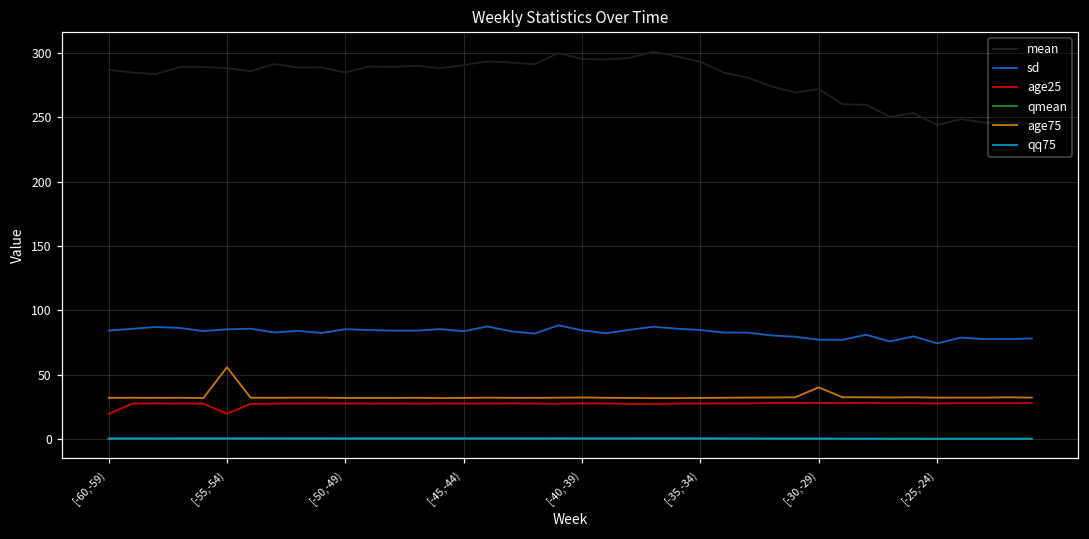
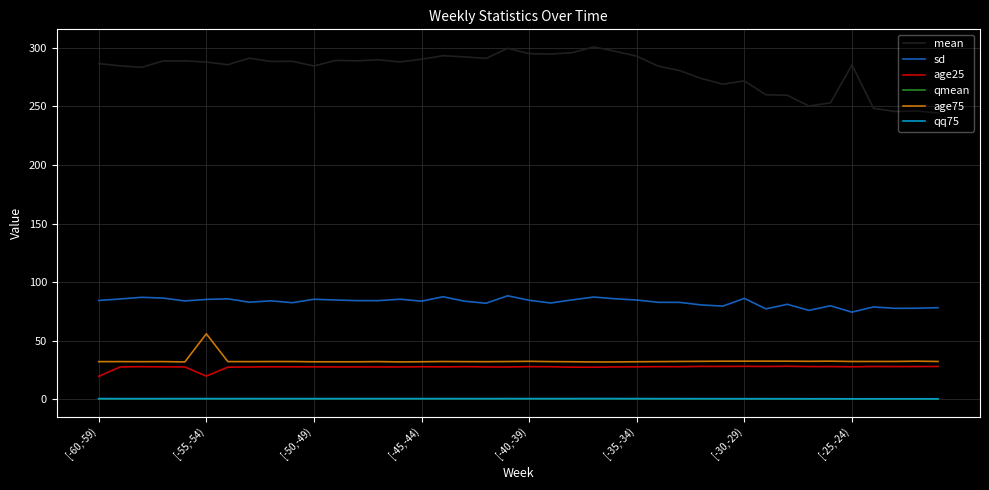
  {
    "mean": {
      "[-60,-59)": 287,
      "[-55,-54)": 288,
      "[-50,-49)": 284,
      "[-45,-44)": 290,
      "[-40,-39)": 295,
      "[-35,-34)": 293,
      "[-30,-29)": 272,
-     "[-25,-24)": 244
+     "[-25,-24)": 285
    },
    "sd": {
      "[-60,-59)": 84,
      "[-55,-54)": 85,
      "[-50,-49)": 85,
      "[-45,-44)": 84,
      "[-40,-39)": 85,
      "[-35,-34)": 85,
-     "[-30,-29)": 77,
+     "[-30,-29)": 86,
      "[-25,-24)": 74
    },
    "age25": {
      "[-60,-59)": 20,
      "[-55,-54)": 20,
      "[-50,-49)": 28,
      "[-45,-44)": 28,
      "[-40,-39)": 28,
      "[-35,-34)": 28,
      "[-30,-29)": 28,
      "[-25,-24)": 28
    },
    "age75": {
      "[-60,-59)": 32,
      "[-55,-54)": 56,
      "[-50,-49)": 32,
      "[-45,-44)": 32,
      "[-40,-39)": 33,
      "[-35,-34)": 32,
-     "[-30,-29)": 40,
+     "[-30,-29)": 33,
      "[-25,-24)": 32
    }
  }
